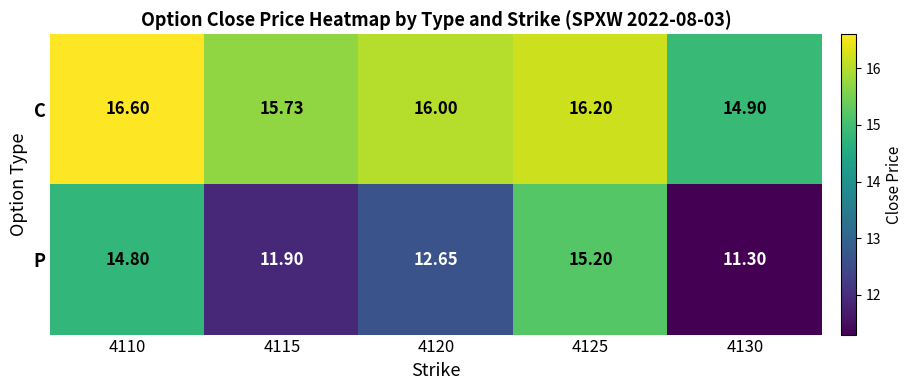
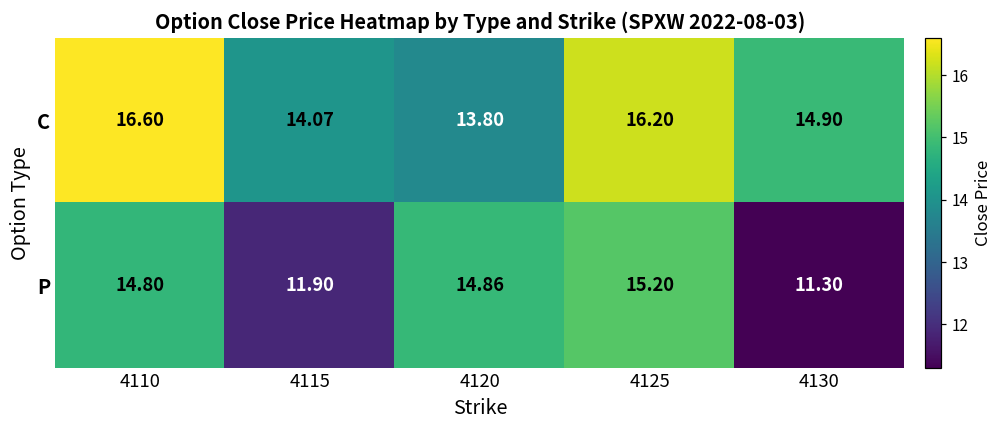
  {
    "C": {
      "4110": 16.60,
-     "4115": 15.73,
-     "4120": 16.00,
+     "4115": 14.07,
+     "4120": 13.80,
      "4125": 16.20,
      "4130": 14.90
    },
    "P": {
      "4110": 14.80,
      "4115": 11.90,
-     "4120": 12.65,
+     "4120": 14.86,
      "4125": 15.20,
      "4130": 11.30
    }
  }
